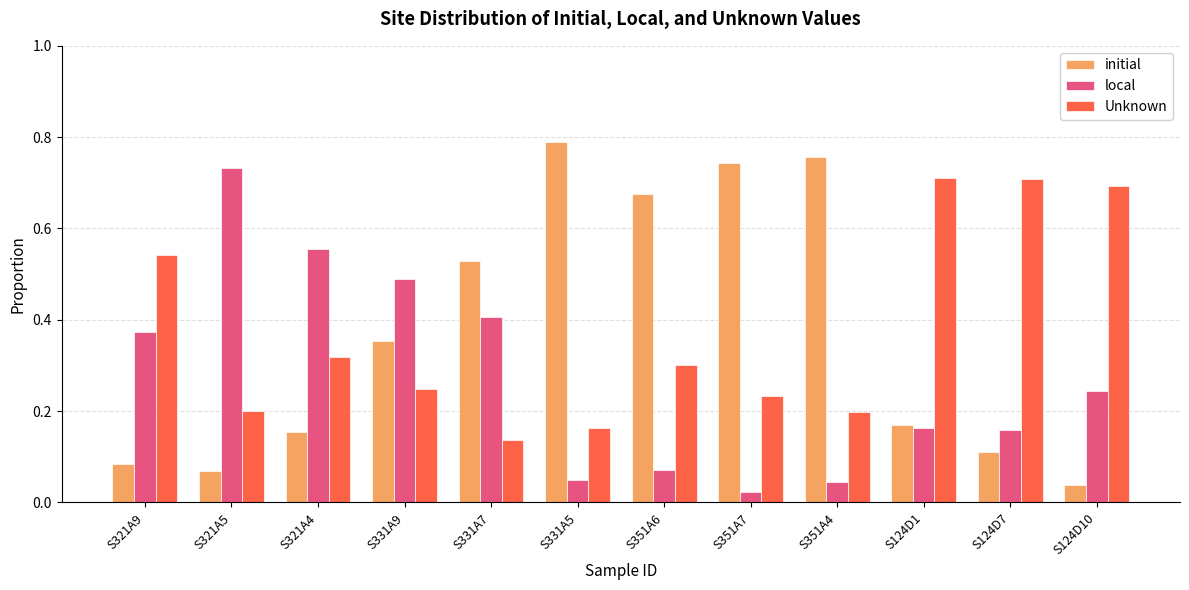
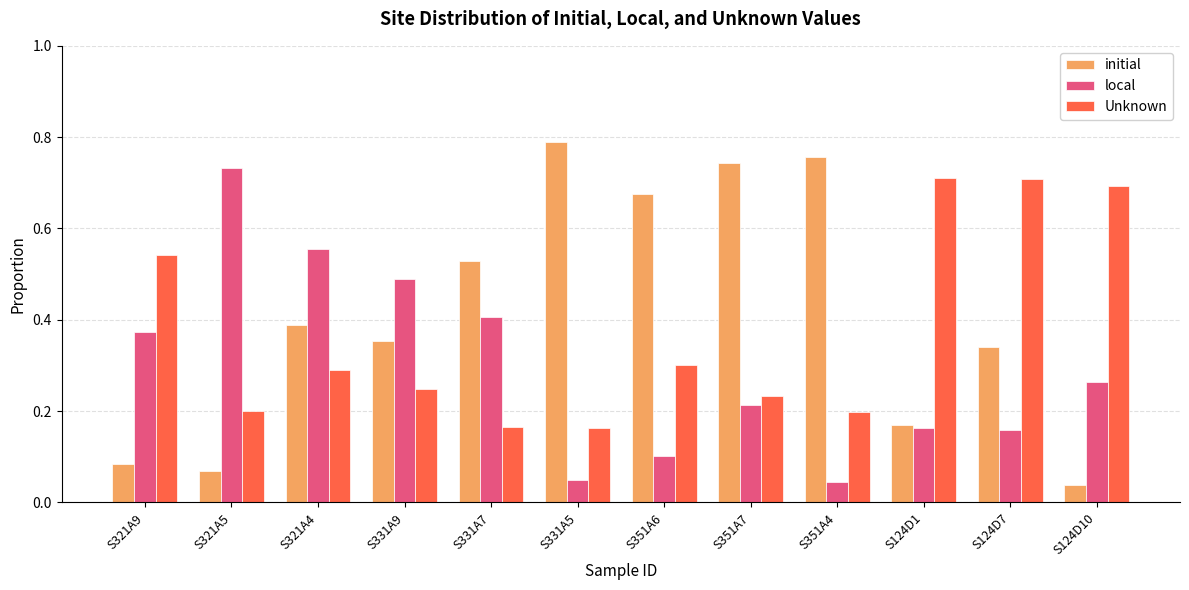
  {
    "initial": {
      "S321A9": 0.08,
      "S321A5": 0.07,
-     "S321A4": 0.16,
+     "S321A4": 0.39,
      "S331A9": 0.35,
      "S331A7": 0.53,
      "S331A5": 0.79,
      "S351A6": 0.68,
      "S351A7": 0.74,
      "S351A4": 0.76,
      "S124D1": 0.17,
-     "S124D7": 0.11,
+     "S124D7": 0.34,
      "S124D10": 0.04
    },
    "local": {
      "S321A9": 0.37,
      "S321A5": 0.73,
      "S321A4": 0.55,
      "S331A9": 0.49,
      "S331A7": 0.41,
      "S331A5": 0.05,
-     "S351A6": 0.07,
-     "S351A7": 0.02,
+     "S351A6": 0.10,
+     "S351A7": 0.21,
      "S351A4": 0.04,
      "S124D1": 0.16,
      "S124D7": 0.16,
-     "S124D10": 0.24
+     "S124D10": 0.26
    },
    "Unknown": {
      "S321A9": 0.54,
      "S321A5": 0.20,
-     "S321A4": 0.32,
+     "S321A4": 0.29,
      "S331A9": 0.25,
-     "S331A7": 0.14,
+     "S331A7": 0.16,
      "S331A5": 0.16,
      "S351A6": 0.30,
      "S351A7": 0.23,
      "S351A4": 0.20,
      "S124D1": 0.71,
      "S124D7": 0.71,
      "S124D10": 0.69
    }
  }
